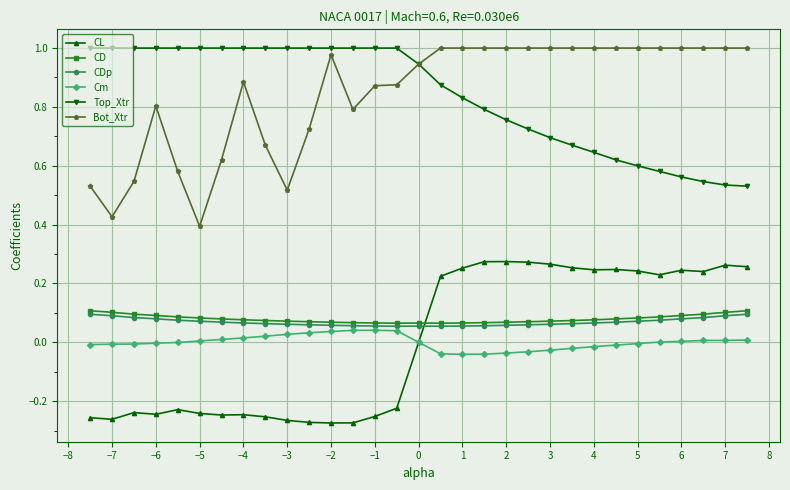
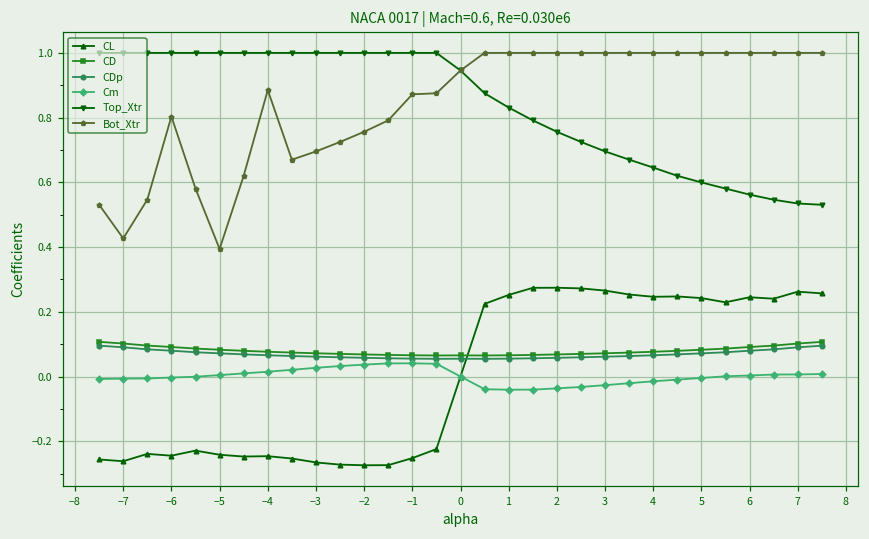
  {
    "Bot_Xtr": {
      "−7": 0.43,
      "−6": 0.80,
      "−5": 0.39,
      "−4": 0.89,
-     "−3": 0.52,
-     "−2": 0.98,
+     "−3": 0.70,
+     "−2": 0.76,
      "−1": 0.87,
      "1": 1.00,
      "2": 1.00,
      "3": 1.00,
      "4": 1.00,
      "5": 1.00,
      "6": 1.00,
      "7": 1.00
    }
  }
